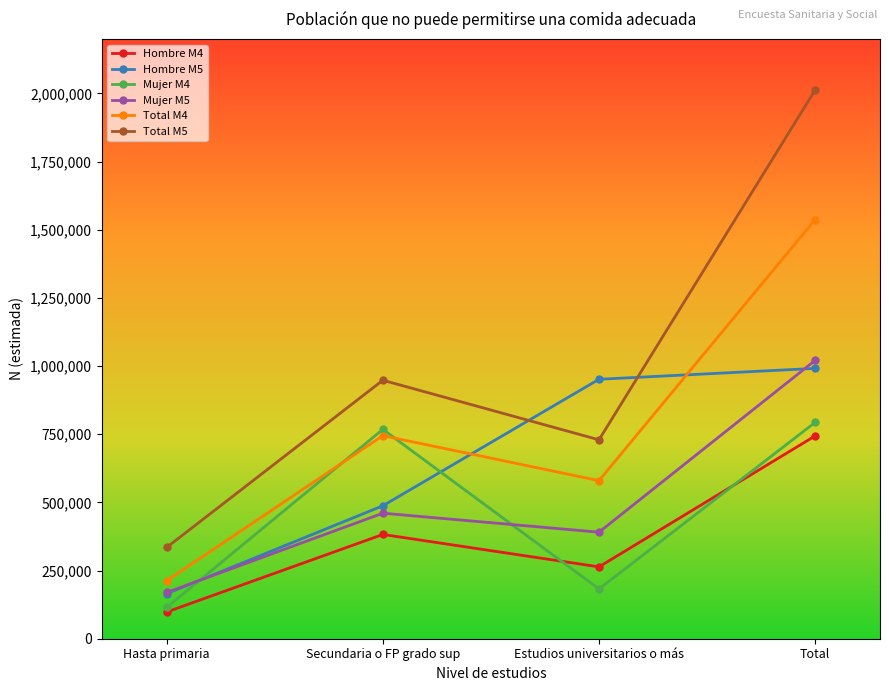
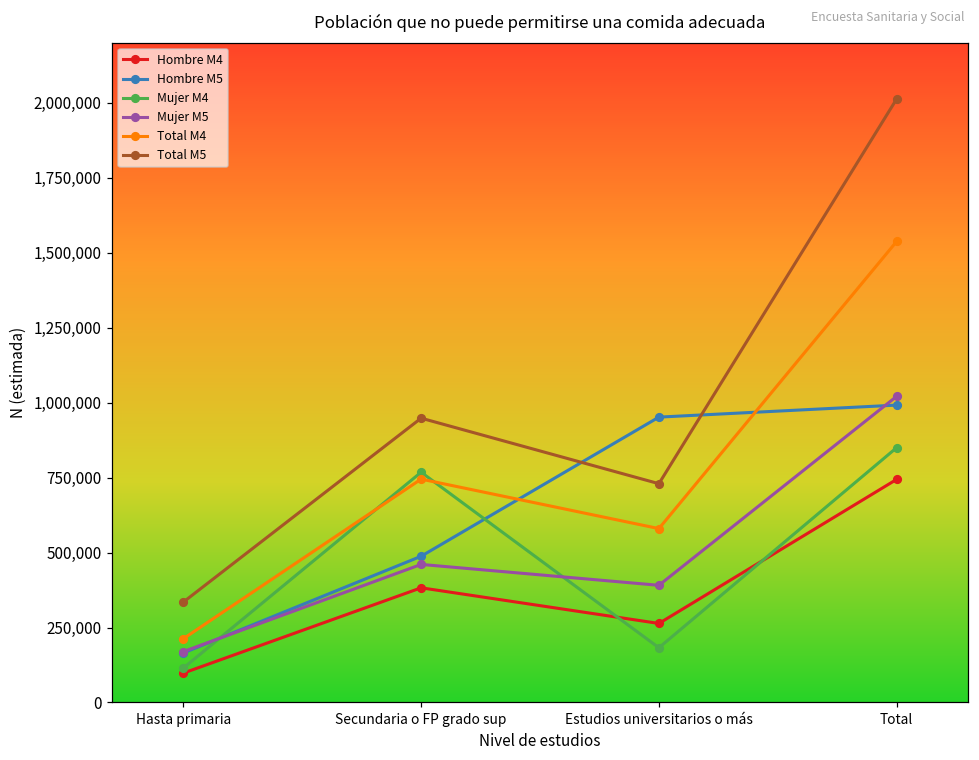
  {
    "Hombre M4": {
      "Hasta primaria": "100,000",
      "Secundaria o FP grado sup": "380,000",
      "Estudios universitarios o más": "260,000",
      "Total": "740,000"
    },
    "Hombre M5": {
      "Secundaria o FP grado sup": "490,000",
      "Estudios universitarios o más": "950,000",
      "Total": "990,000"
    },
    "Mujer M4": {
      "Hasta primaria": "110,000",
      "Secundaria o FP grado sup": "770,000",
      "Estudios universitarios o más": "180,000",
-     "Total": "790,000"
+     "Total": "850,000"
    },
    "Mujer M5": {
      "Secundaria o FP grado sup": "460,000",
      "Estudios universitarios o más": "390,000",
      "Total": "1,020,000"
    },
    "Total M4": {
      "Hasta primaria": "210,000",
      "Secundaria o FP grado sup": "740,000",
      "Estudios universitarios o más": "580,000",
      "Total": "1,540,000"
    },
    "Total M5": {
      "Hasta primaria": "330,000",
      "Secundaria o FP grado sup": "950,000",
      "Estudios universitarios o más": "730,000",
      "Total": "2,010,000"
    }
  }
